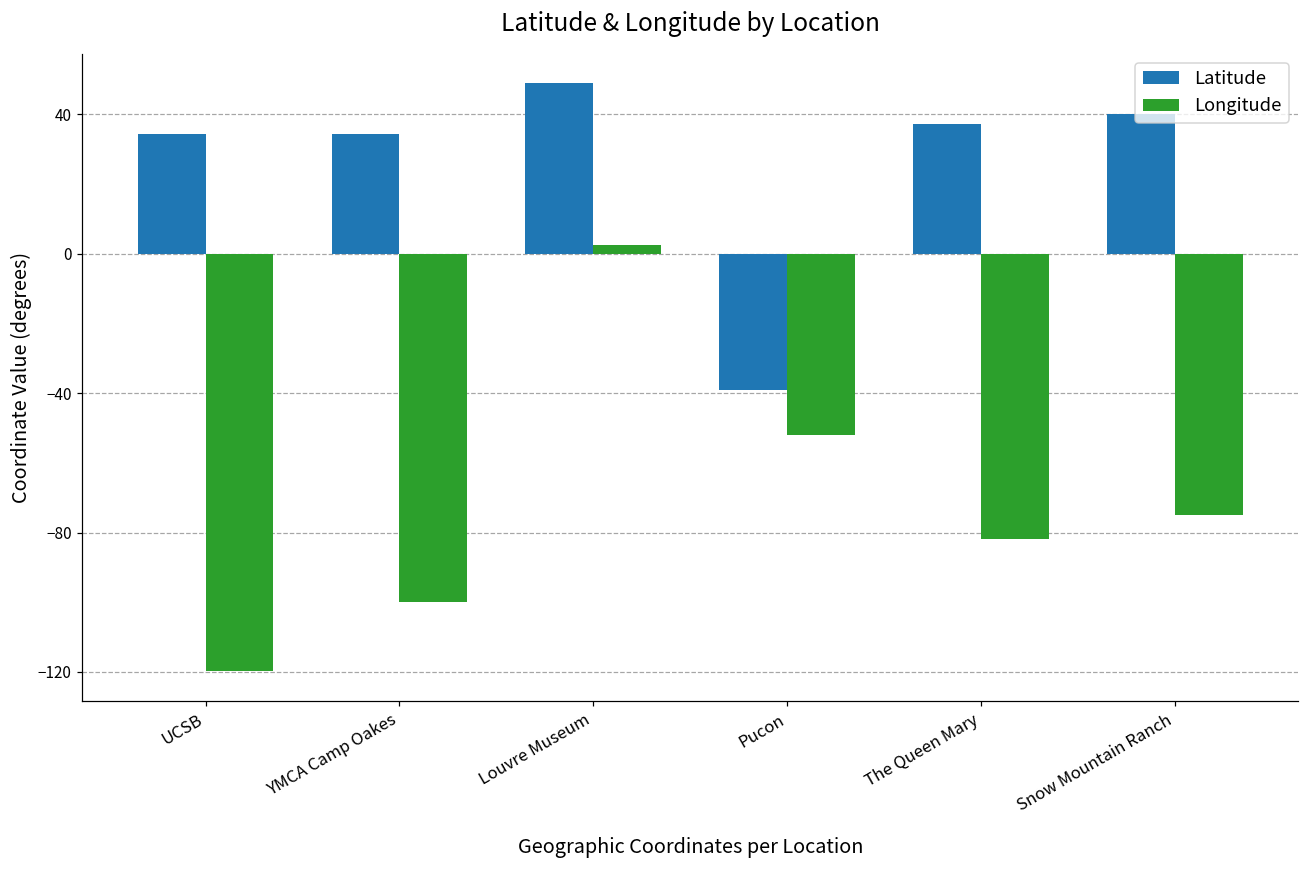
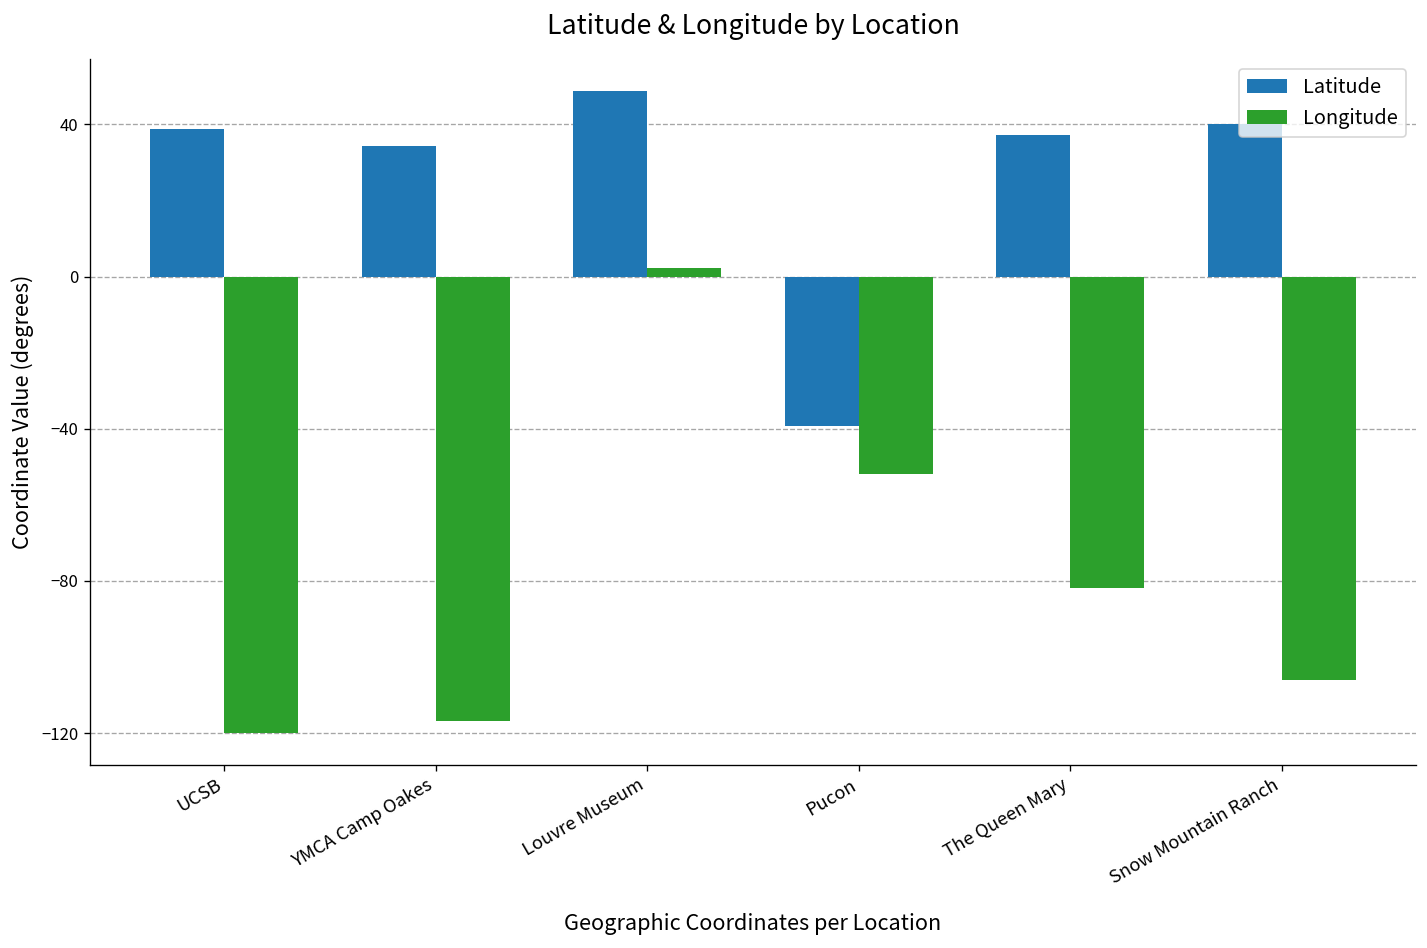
  {
    "Latitude": {
-     "UCSB": 34,
+     "UCSB": 39,
      "YMCA Camp Oakes": 34,
      "Louvre Museum": 49,
      "Pucon": -39,
      "The Queen Mary": 37
    },
    "Longitude": {
      "UCSB": -120,
-     "YMCA Camp Oakes": -100,
+     "YMCA Camp Oakes": -117,
      "Louvre Museum": 2,
      "Pucon": -52,
      "The Queen Mary": -82,
-     "Snow Mountain Ranch": -75
+     "Snow Mountain Ranch": -106
    }
  }
